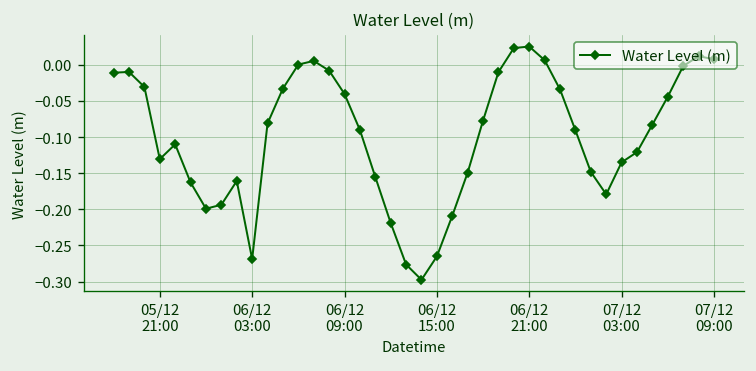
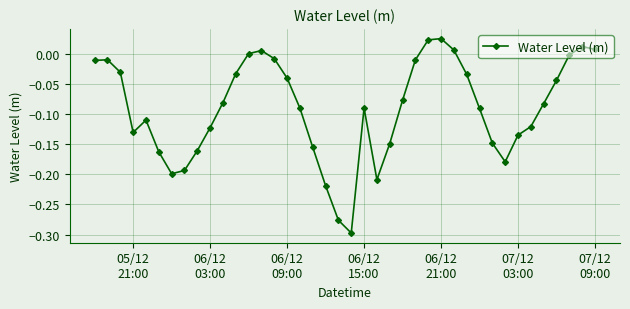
  {
    "05/12 21:00": -0.13,
-   "06/12 03:00": -0.27,
+   "06/12 03:00": -0.12,
    "06/12 09:00": -0.04,
-   "06/12 15:00": -0.27,
+   "06/12 15:00": -0.09,
    "06/12 21:00": 0.03,
    "07/12 03:00": -0.13
  }
